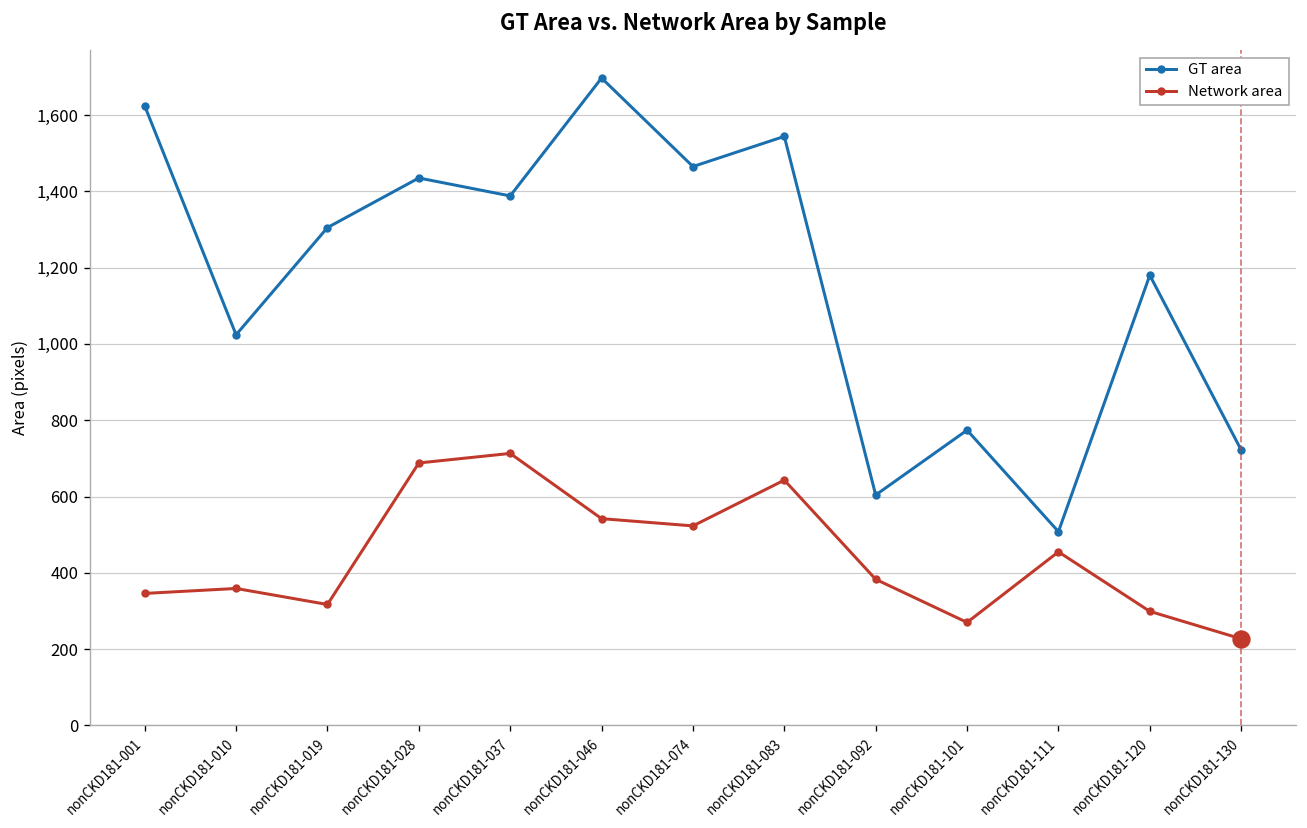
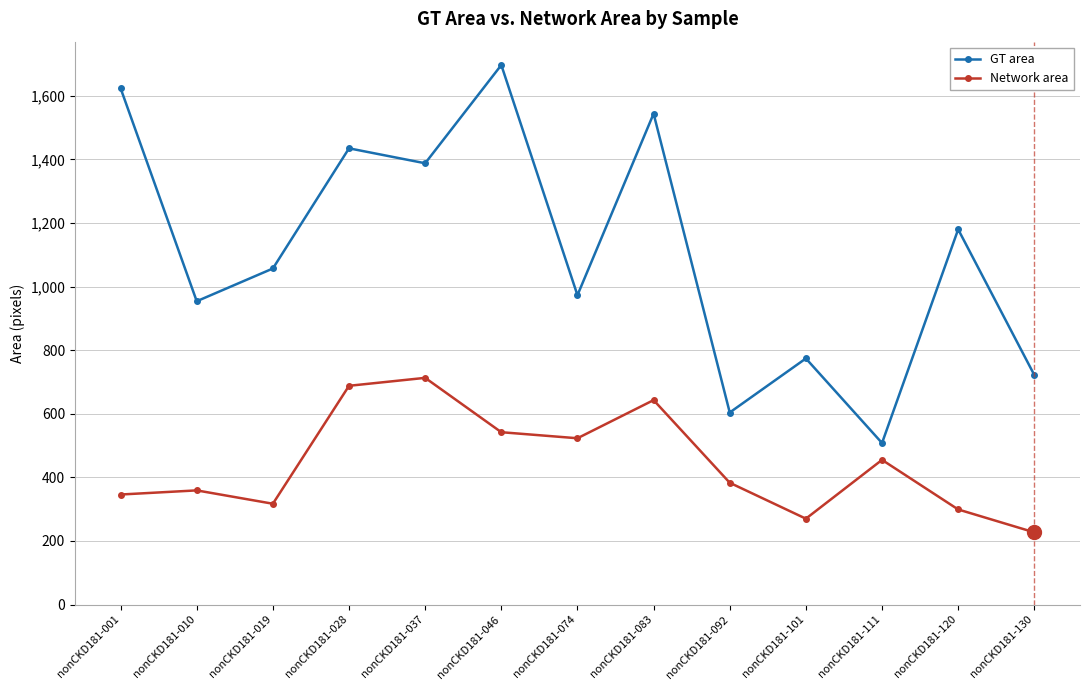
  {
    "GT area": {
      "nonCKD181-001": "1,620",
-     "nonCKD181-010": "1,020",
-     "nonCKD181-019": "1,310",
+     "nonCKD181-010": "950",
+     "nonCKD181-019": "1,060",
      "nonCKD181-028": "1,440",
      "nonCKD181-037": "1,390",
      "nonCKD181-046": "1,700",
-     "nonCKD181-074": "1,470",
+     "nonCKD181-074": "970",
      "nonCKD181-083": "1,540",
      "nonCKD181-092": "600",
      "nonCKD181-101": "770",
      "nonCKD181-111": "510",
      "nonCKD181-120": "1,180",
      "nonCKD181-130": "720"
    }
  }
